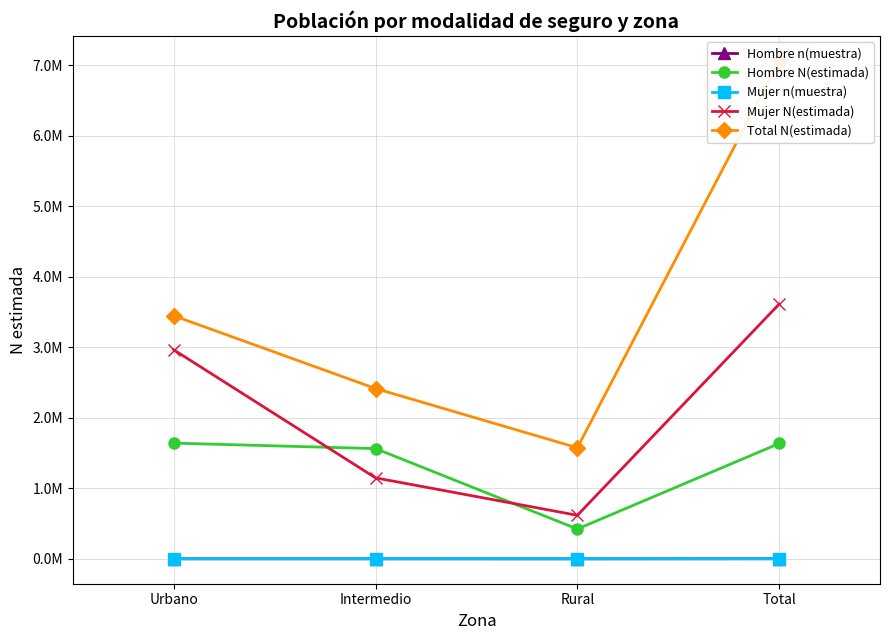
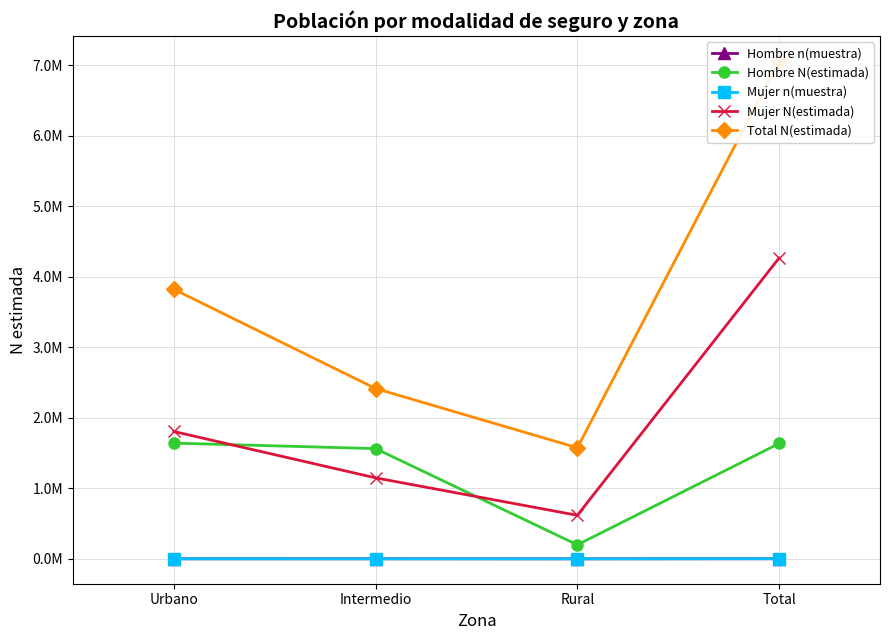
  {
    "Mujer n(muestra)": {
      "Urbano": 0,
      "Intermedio": 0,
      "Rural": 0,
      "Total": 0
    },
    "Hombre N(estimada)": {
      "Urbano": 1600000,
      "Intermedio": 1600000,
-     "Rural": 400000,
+     "Rural": 200000,
      "Total": 1600000
    },
    "Mujer N(estimada)": {
-     "Urbano": 3000000,
+     "Urbano": 1800000,
      "Intermedio": 1100000,
      "Rural": 600000,
-     "Total": 3600000
+     "Total": 4300000
    },
    "Total N(estimada)": {
-     "Urbano": 3400000,
+     "Urbano": 3800000,
      "Intermedio": 2400000,
      "Rural": 1600000
    }
  }
